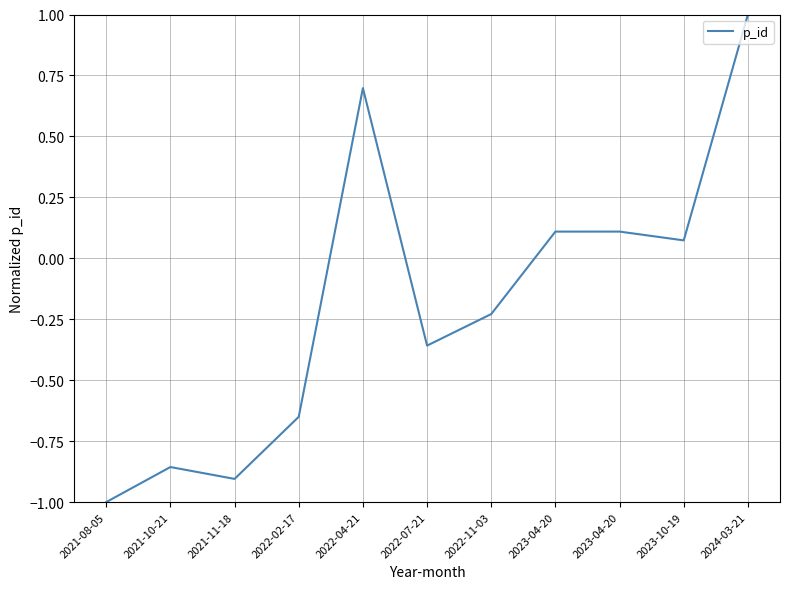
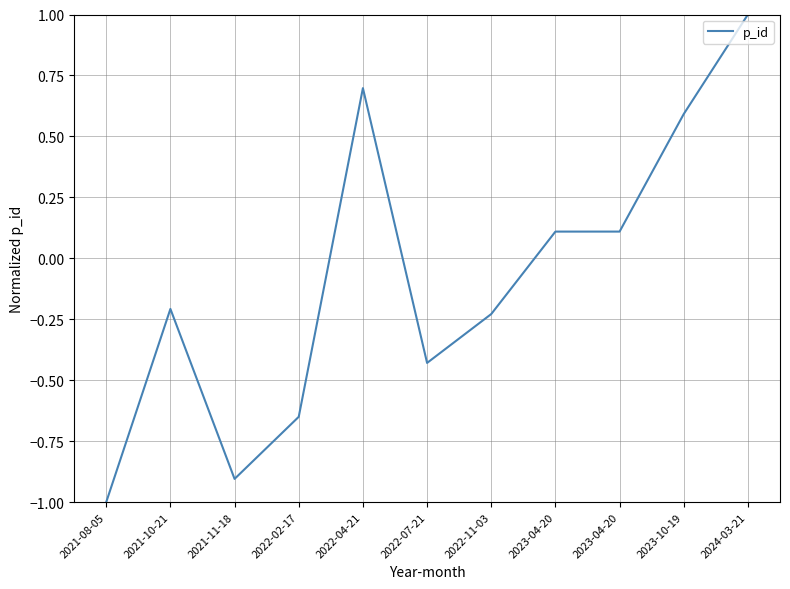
  {
    "2021-08-05": -1.00,
-   "2021-10-21": -0.86,
+   "2021-10-21": -0.21,
    "2021-11-18": -0.90,
    "2022-02-17": -0.65,
    "2022-04-21": 0.70,
-   "2022-07-21": -0.36,
+   "2022-07-21": -0.43,
    "2022-11-03": -0.23,
-   "2023-10-19": 0.07,
+   "2023-10-19": 0.59,
    "2024-03-21": 1.00
  }
